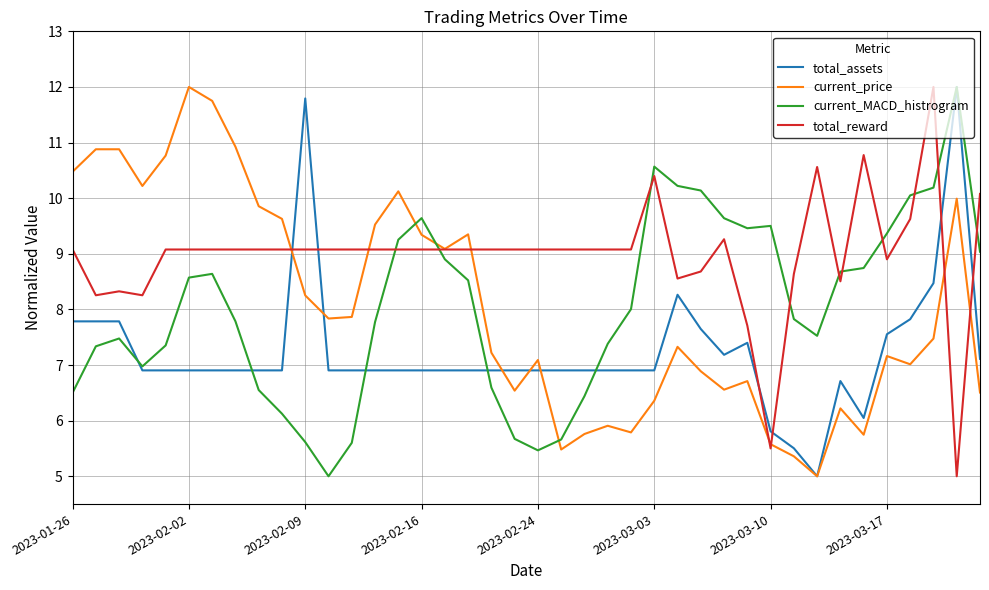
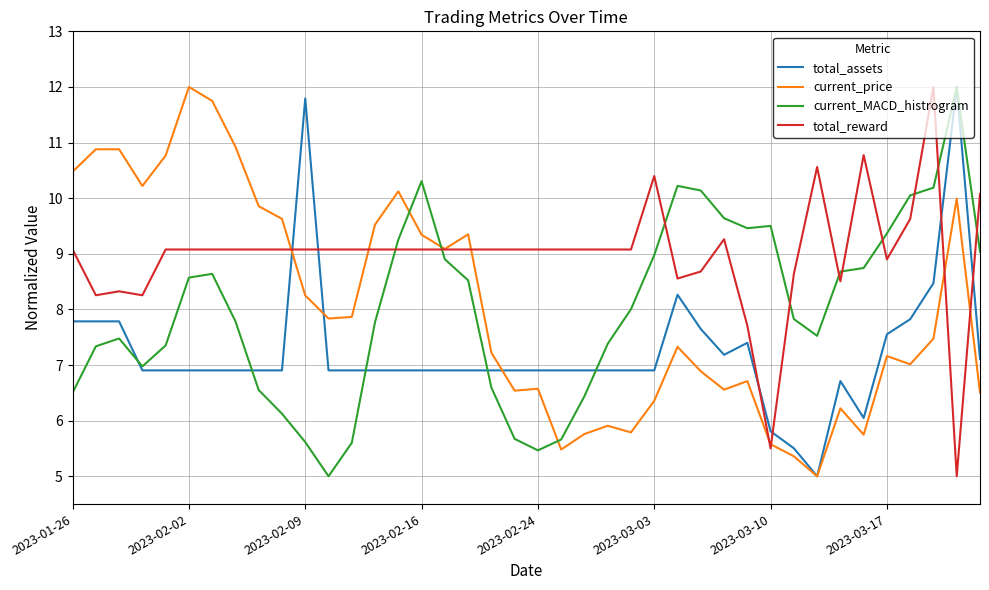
  {
    "total_assets": {
      "2023-01-26": 7.8,
      "2023-02-02": 6.9,
      "2023-02-09": 11.8,
      "2023-02-16": 6.9,
      "2023-02-24": 6.9,
      "2023-03-03": 6.9,
      "2023-03-10": 5.8,
      "2023-03-17": 7.6
    },
    "current_price": {
      "2023-01-26": 10.5,
      "2023-02-02": 12.0,
      "2023-02-09": 8.3,
      "2023-02-16": 9.3,
-     "2023-02-24": 7.1,
+     "2023-02-24": 6.6,
      "2023-03-03": 6.4,
      "2023-03-10": 5.6,
      "2023-03-17": 7.2
    },
    "current_MACD_histrogram": {
      "2023-01-26": 6.5,
      "2023-02-02": 8.6,
      "2023-02-09": 5.6,
-     "2023-02-16": 9.6,
+     "2023-02-16": 10.3,
      "2023-02-24": 5.5,
-     "2023-03-03": 10.6,
+     "2023-03-03": 9.0,
      "2023-03-10": 9.5,
      "2023-03-17": 9.4
    },
    "total_reward": {
      "2023-01-26": 9.1,
      "2023-02-02": 9.1,
      "2023-02-09": 9.1,
      "2023-02-16": 9.1,
      "2023-02-24": 9.1,
      "2023-03-03": 10.4,
      "2023-03-10": 5.5,
      "2023-03-17": 8.9
    }
  }
